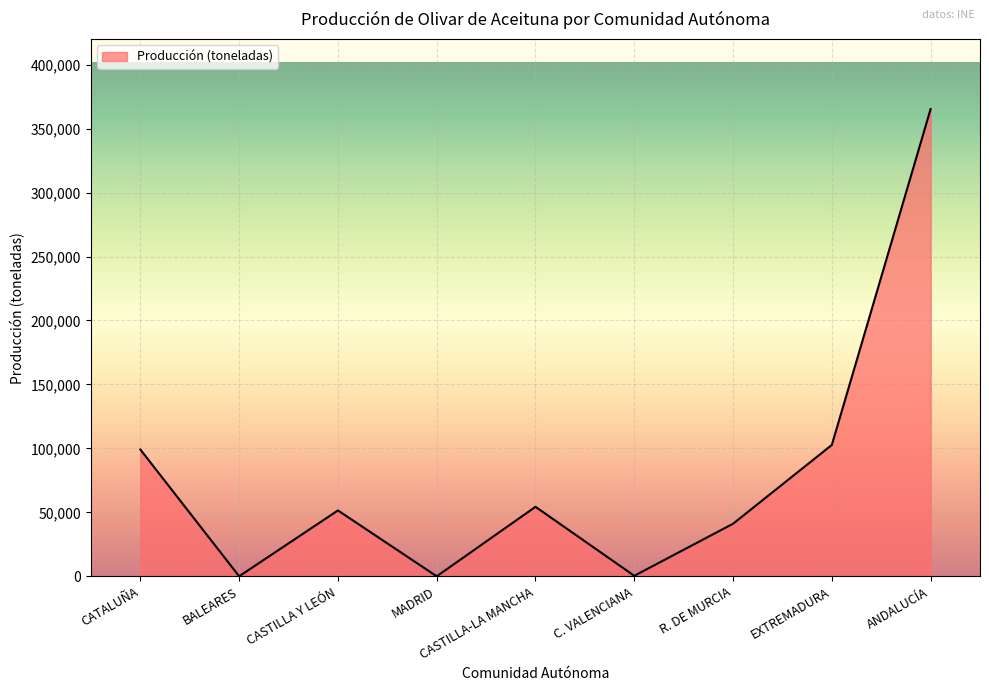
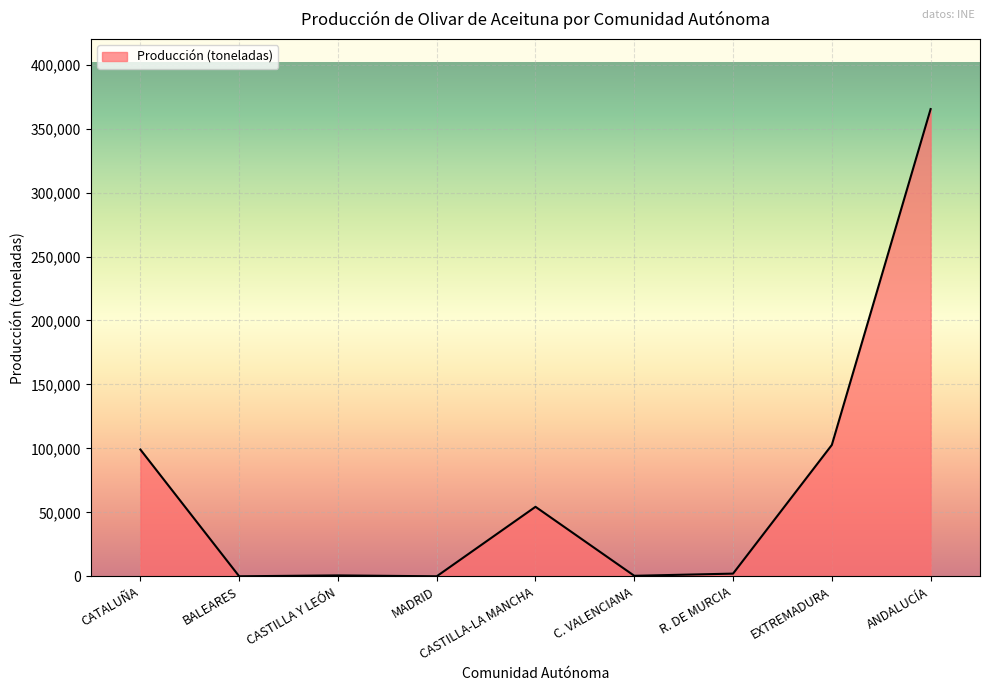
  {
    "CATALUÑA": "99,000",
    "BALEARES": "0",
-   "CASTILLA Y LEÓN": "52,000",
+   "CASTILLA Y LEÓN": "1,000",
    "MADRID": "0",
    "CASTILLA-LA MANCHA": "54,000",
    "C. VALENCIANA": "0",
-   "R. DE MURCIA": "41,000",
+   "R. DE MURCIA": "2,000",
    "EXTREMADURA": "103,000",
    "ANDALUCÍA": "365,000"
  }
